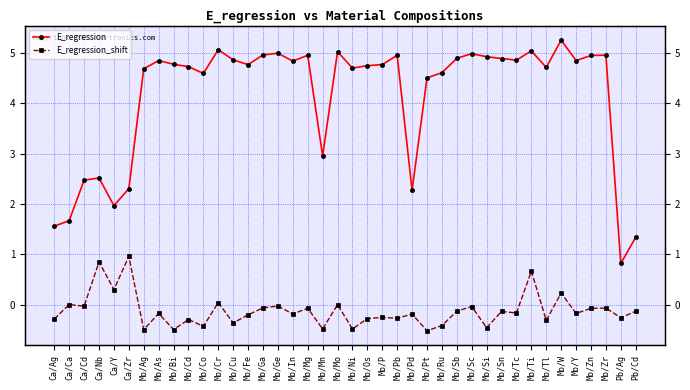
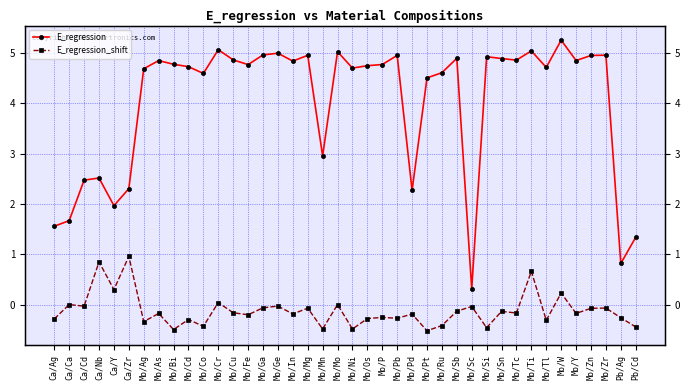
  {
    "E_regression": {
      "Ca/Ag": 1.6,
      "Ca/Ca": 1.7,
      "Ca/Cd": 2.5,
      "Ca/Nb": 2.5,
      "Ca/Y": 2.0,
      "Ca/Zr": 2.3,
      "Mo/Ag": 4.7,
      "Mo/Bi": 4.8,
      "Mo/Cd": 4.7,
      "Mo/Co": 4.6,
      "Mo/Cr": 5.1,
      "Mo/Cu": 4.9,
      "Mo/Fe": 4.8,
      "Mo/Ga": 5.0,
      "Mo/Ge": 5.0,
      "Mo/In": 4.8,
      "Mo/Mg": 5.0,
      "Mo/Mn": 3.0,
      "Mo/Mo": 5.0,
      "Mo/Ni": 4.7,
      "Mo/Os": 4.8,
      "Mo/P": 4.8,
      "Mo/Pb": 5.0,
      "Mo/Pd": 2.3,
      "Mo/Pt": 4.5,
      "Mo/Ru": 4.6,
      "Mo/Sb": 4.9,
-     "Mo/Sc": 5.0,
+     "Mo/Sc": 0.3,
      "Mo/Si": 4.9,
      "Mo/Sn": 4.9,
      "Mo/Tc": 4.9,
      "Mo/Ti": 5.0,
      "Mo/Tl": 4.7,
      "Mo/W": 5.3,
      "Mo/Y": 4.9,
      "Mo/Zn": 5.0,
      "Mo/Zr": 5.0,
      "Pb/Ag": 0.8,
      "Pb/Cd": 1.3
    },
    "E_regression_shift": {
      "Ca/Ag": -0.3,
      "Ca/Ca": 0.0,
      "Ca/Cd": 0.0,
      "Ca/Nb": 0.8,
      "Ca/Y": 0.3,
      "Ca/Zr": 1.0,
-     "Mo/Ag": -0.5,
+     "Mo/Ag": -0.3,
      "Mo/As": -0.2,
      "Mo/Bi": -0.5,
      "Mo/Cd": -0.3,
      "Mo/Co": -0.4,
      "Mo/Cr": 0.0,
-     "Mo/Cu": -0.4,
+     "Mo/Cu": -0.2,
      "Mo/Fe": -0.2,
      "Mo/Ga": -0.1,
      "Mo/Ge": 0.0,
      "Mo/In": -0.2,
      "Mo/Mg": -0.1,
      "Mo/Mn": -0.5,
      "Mo/Mo": 0.0,
      "Mo/Ni": -0.5,
      "Mo/Os": -0.3,
      "Mo/P": -0.3,
      "Mo/Pb": -0.3,
      "Mo/Pd": -0.2,
      "Mo/Pt": -0.5,
      "Mo/Ru": -0.4,
      "Mo/Sb": -0.1,
      "Mo/Sc": 0.0,
      "Mo/Si": -0.5,
      "Mo/Sn": -0.1,
      "Mo/Tc": -0.2,
      "Mo/Ti": 0.7,
      "Mo/Tl": -0.3,
      "Mo/W": 0.2,
      "Mo/Y": -0.2,
      "Mo/Zn": -0.1,
      "Mo/Zr": -0.1,
      "Pb/Ag": -0.3,
-     "Pb/Cd": -0.1
+     "Pb/Cd": -0.4
    }
  }
